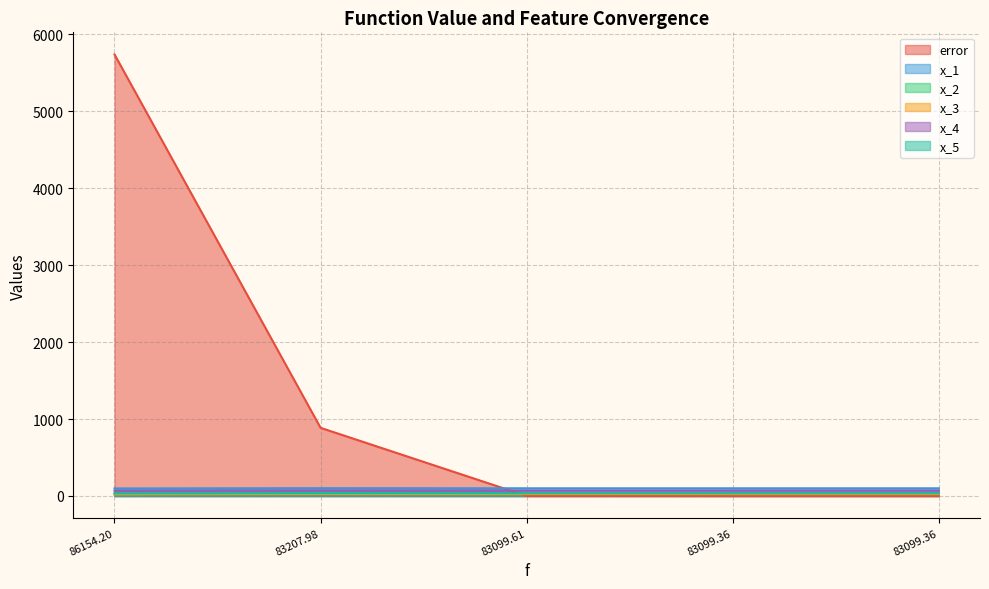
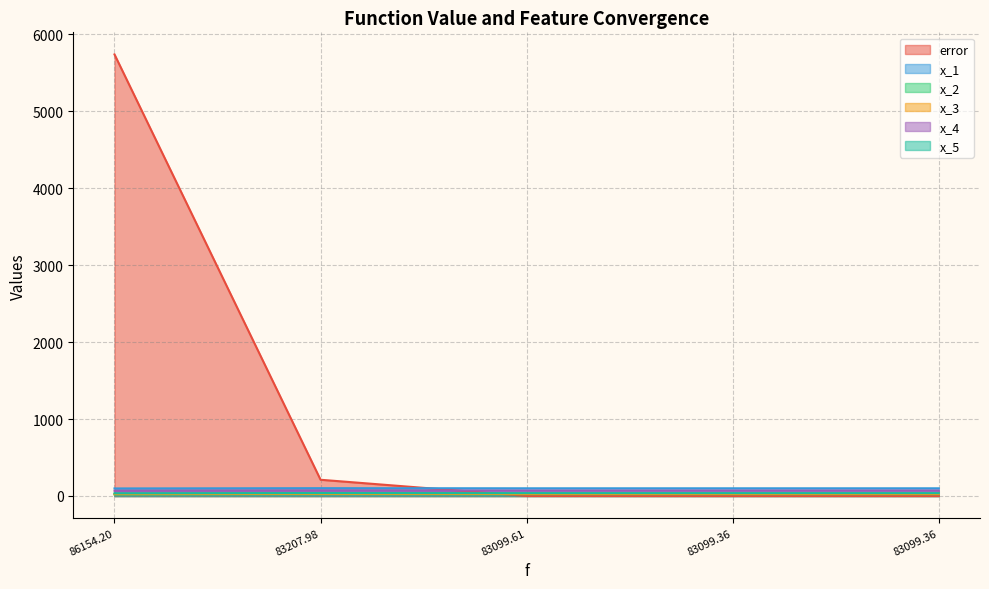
  {
    "error": {
      "86154.20": 5700,
-     "83207.98": 900
+     "83207.98": 200
    }
  }
